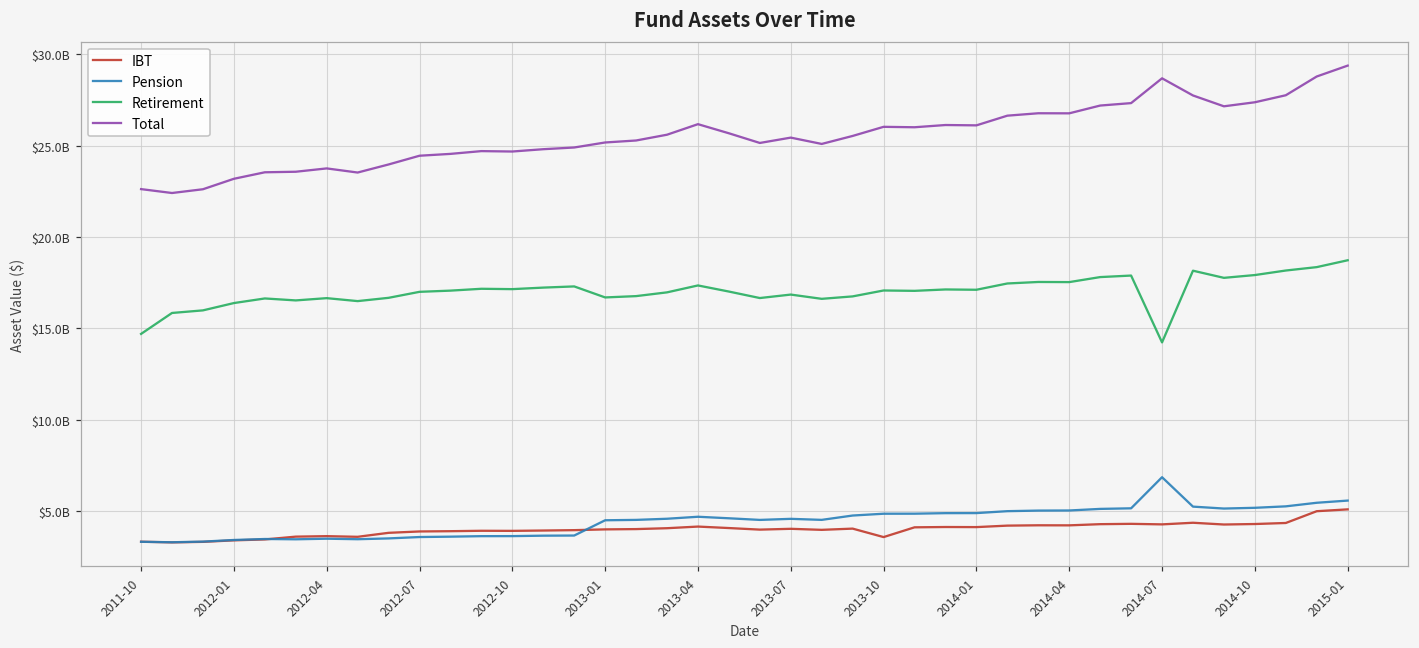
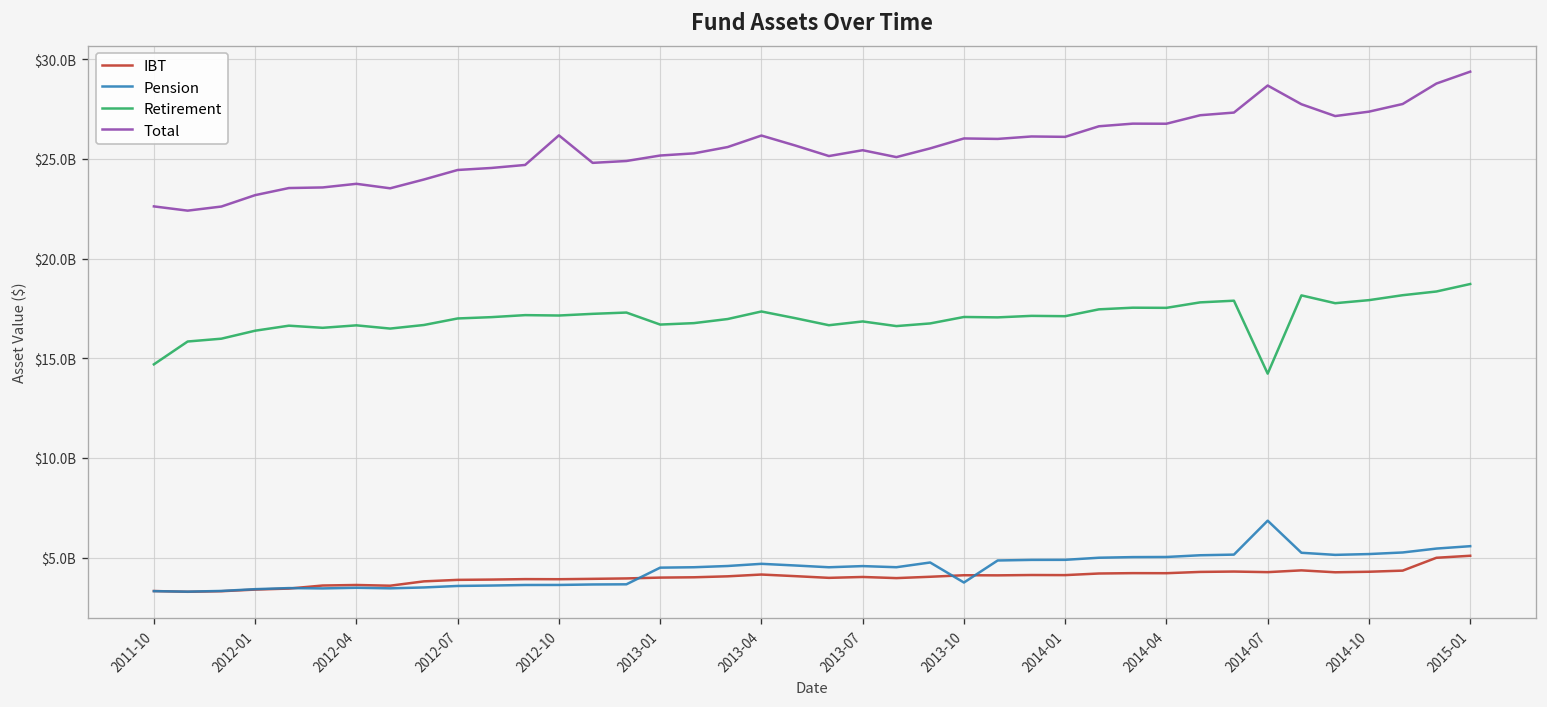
  {
    "IBT": {
      "2012-07": "$3900000000",
      "2012-10": "$3900000000",
      "2013-01": "$4000000000",
      "2013-04": "$4100000000",
      "2013-07": "$4000000000",
-     "2013-10": "$3600000000",
+     "2013-10": "$4100000000",
      "2014-01": "$4100000000",
      "2014-04": "$4200000000",
      "2014-07": "$4300000000",
      "2014-10": "$4300000000",
      "2015-01": "$5100000000"
    },
    "Pension": {
      "2012-07": "$3600000000",
      "2012-10": "$3600000000",
      "2013-01": "$4500000000",
      "2013-04": "$4700000000",
      "2013-07": "$4600000000",
-     "2013-10": "$4800000000",
+     "2013-10": "$3700000000",
      "2014-01": "$4900000000",
      "2014-04": "$5000000000",
      "2014-07": "$6800000000",
      "2014-10": "$5200000000",
      "2015-01": "$5600000000"
    },
    "Retirement": {
      "2011-10": "$14700000000",
      "2012-01": "$16400000000",
      "2012-04": "$16600000000",
      "2012-07": "$17000000000",
      "2012-10": "$17100000000",
      "2013-01": "$16700000000",
      "2013-04": "$17300000000",
      "2013-07": "$16800000000",
      "2013-10": "$17100000000",
      "2014-01": "$17100000000",
      "2014-04": "$17500000000",
      "2014-07": "$14200000000",
      "2014-10": "$17900000000",
      "2015-01": "$18700000000"
    },
    "Total": {
      "2011-10": "$22600000000",
      "2012-01": "$23200000000",
      "2012-04": "$23800000000",
      "2012-07": "$24400000000",
-     "2012-10": "$24700000000",
+     "2012-10": "$26200000000",
      "2013-01": "$25200000000",
      "2013-04": "$26200000000",
      "2013-07": "$25400000000",
      "2013-10": "$26000000000",
      "2014-01": "$26100000000",
      "2014-04": "$26800000000",
      "2014-07": "$28700000000",
      "2014-10": "$27400000000",
      "2015-01": "$29400000000"
    }
  }
